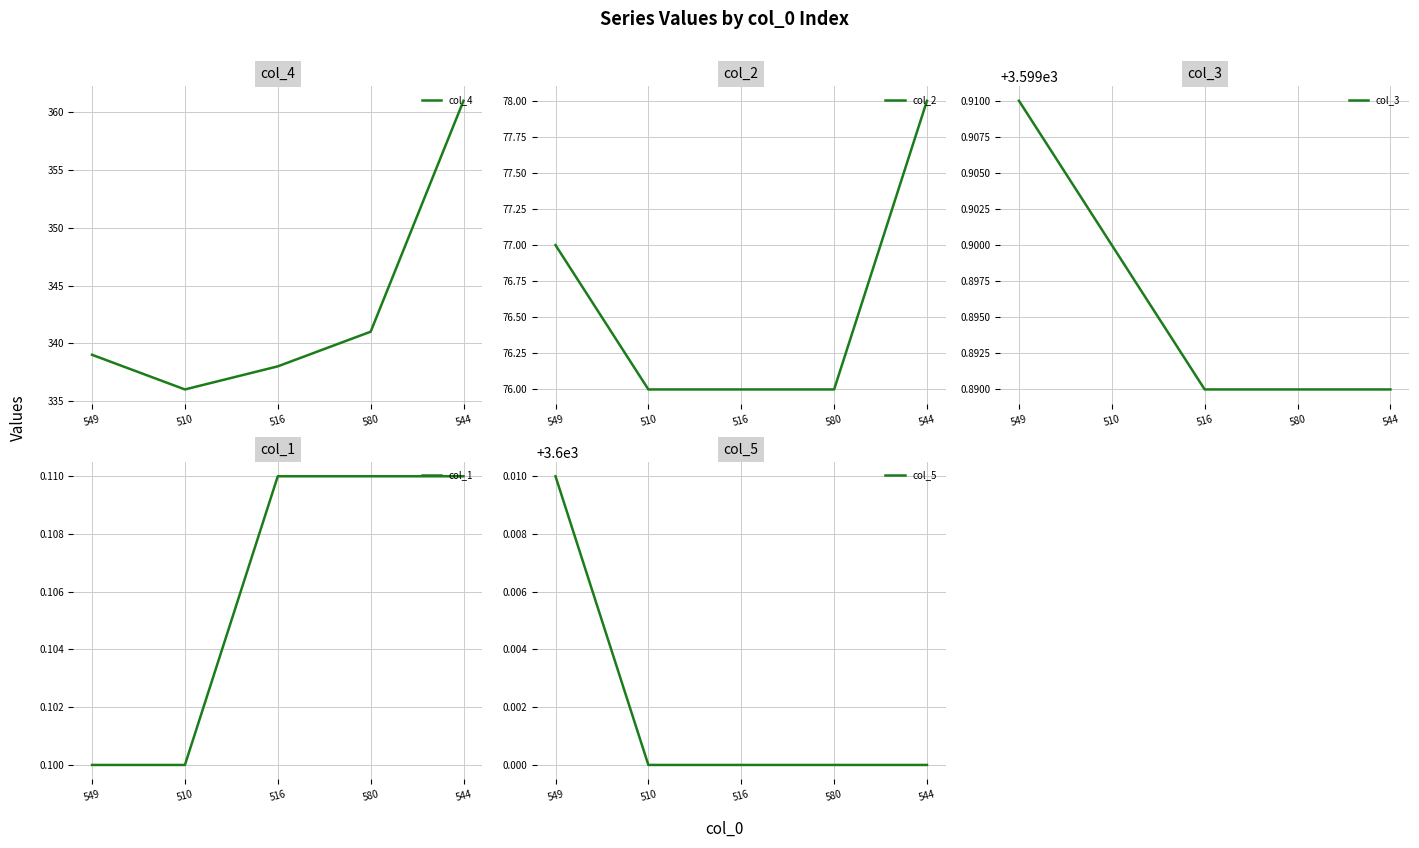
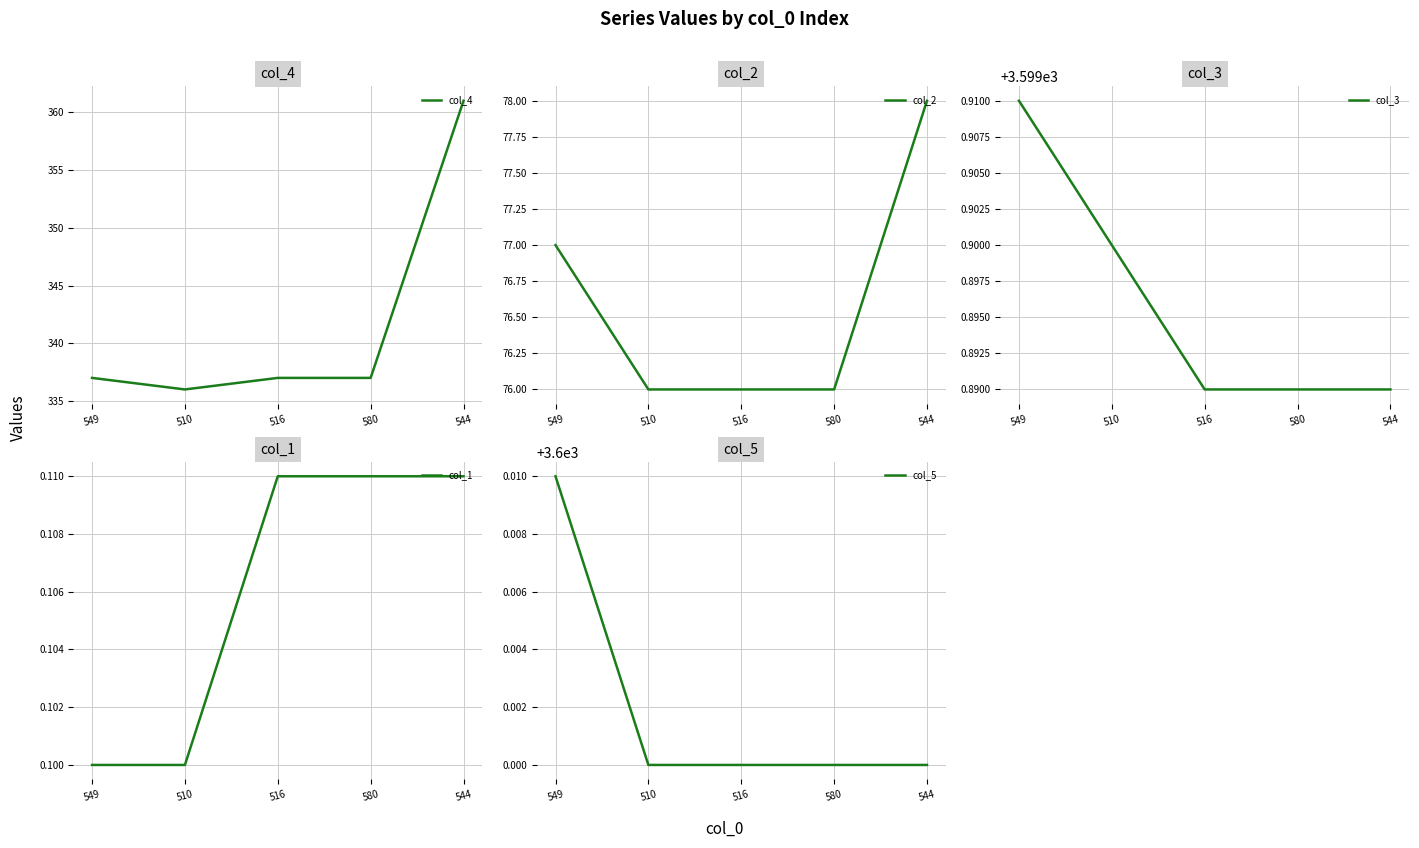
  {
    "col_4": {
-     "549": 339,
+     "549": 337,
      "510": 336,
-     "516": 338,
-     "580": 341,
+     "516": 337,
+     "580": 337,
      "544": 361
    },
    "col_2": {
      "549": 77.00,
      "510": 76.00,
      "516": 76.00,
      "580": 76.00,
      "544": 78.00
    },
    "col_3": {
      "549": 3599.9100,
      "510": 3599.9000,
      "516": 3599.8900,
      "580": 3599.8900,
      "544": 3599.8900
    },
    "col_1": {
      "549": 0.1000,
      "510": 0.1000,
      "516": 0.1100,
      "580": 0.1100,
      "544": 0.1100
    },
    "col_5": {
      "549": 3600.0100,
      "510": 3600.0000,
      "516": 3600.0000,
      "580": 3600.0000,
      "544": 3600.0000
    }
  }
